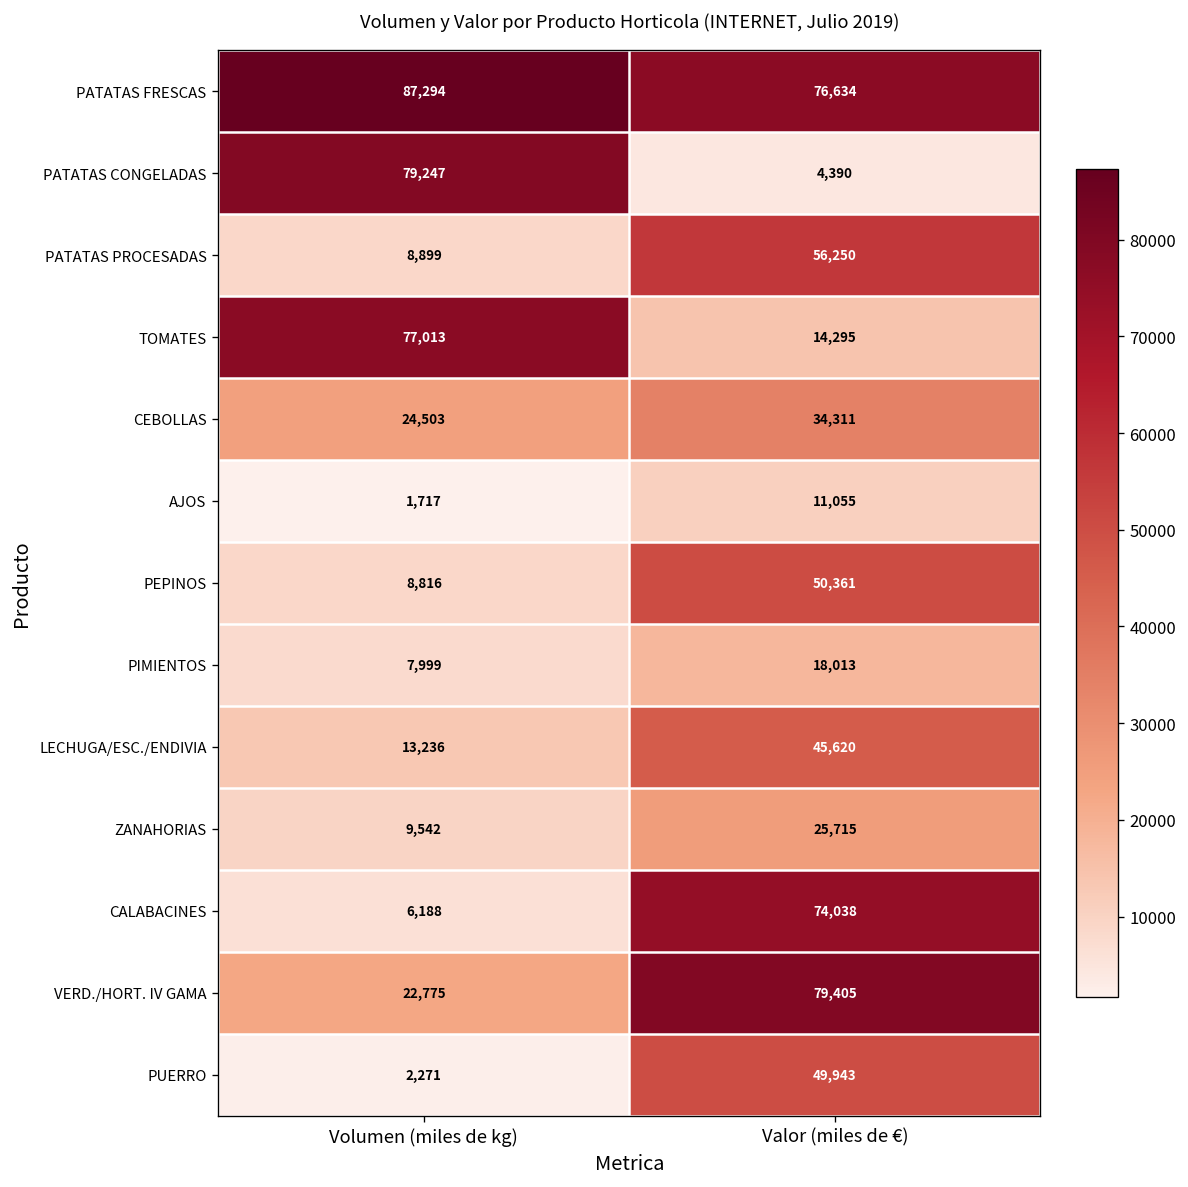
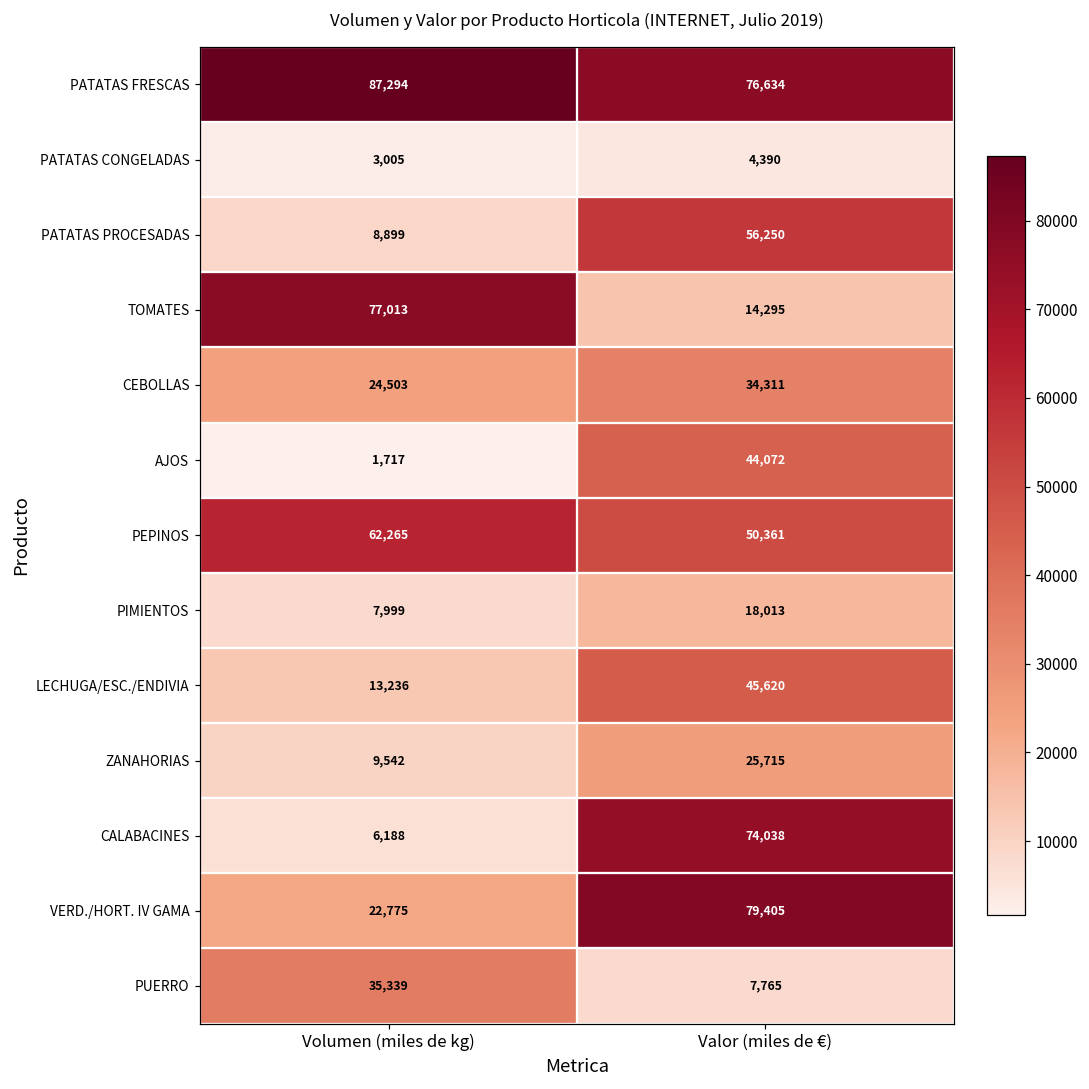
  {
    "PATATAS FRESCAS": {
      "Volumen (miles de kg)": "87,294",
      "Valor (miles de €)": "76,634"
    },
    "PATATAS CONGELADAS": {
-     "Volumen (miles de kg)": "79,247",
+     "Volumen (miles de kg)": "3,005",
      "Valor (miles de €)": "4,390"
    },
    "PATATAS PROCESADAS": {
      "Volumen (miles de kg)": "8,899",
      "Valor (miles de €)": "56,250"
    },
    "TOMATES": {
      "Volumen (miles de kg)": "77,013",
      "Valor (miles de €)": "14,295"
    },
    "CEBOLLAS": {
      "Volumen (miles de kg)": "24,503",
      "Valor (miles de €)": "34,311"
    },
    "AJOS": {
      "Volumen (miles de kg)": "1,717",
-     "Valor (miles de €)": "11,055"
+     "Valor (miles de €)": "44,072"
    },
    "PEPINOS": {
-     "Volumen (miles de kg)": "8,816",
+     "Volumen (miles de kg)": "62,265",
      "Valor (miles de €)": "50,361"
    },
    "PIMIENTOS": {
      "Volumen (miles de kg)": "7,999",
      "Valor (miles de €)": "18,013"
    },
    "LECHUGA/ESC./ENDIVIA": {
      "Volumen (miles de kg)": "13,236",
      "Valor (miles de €)": "45,620"
    },
    "ZANAHORIAS": {
      "Volumen (miles de kg)": "9,542",
      "Valor (miles de €)": "25,715"
    },
    "CALABACINES": {
      "Volumen (miles de kg)": "6,188",
      "Valor (miles de €)": "74,038"
    },
    "VERD./HORT. IV GAMA": {
      "Volumen (miles de kg)": "22,775",
      "Valor (miles de €)": "79,405"
    },
    "PUERRO": {
-     "Volumen (miles de kg)": "2,271",
-     "Valor (miles de €)": "49,943"
+     "Volumen (miles de kg)": "35,339",
+     "Valor (miles de €)": "7,765"
    }
  }
